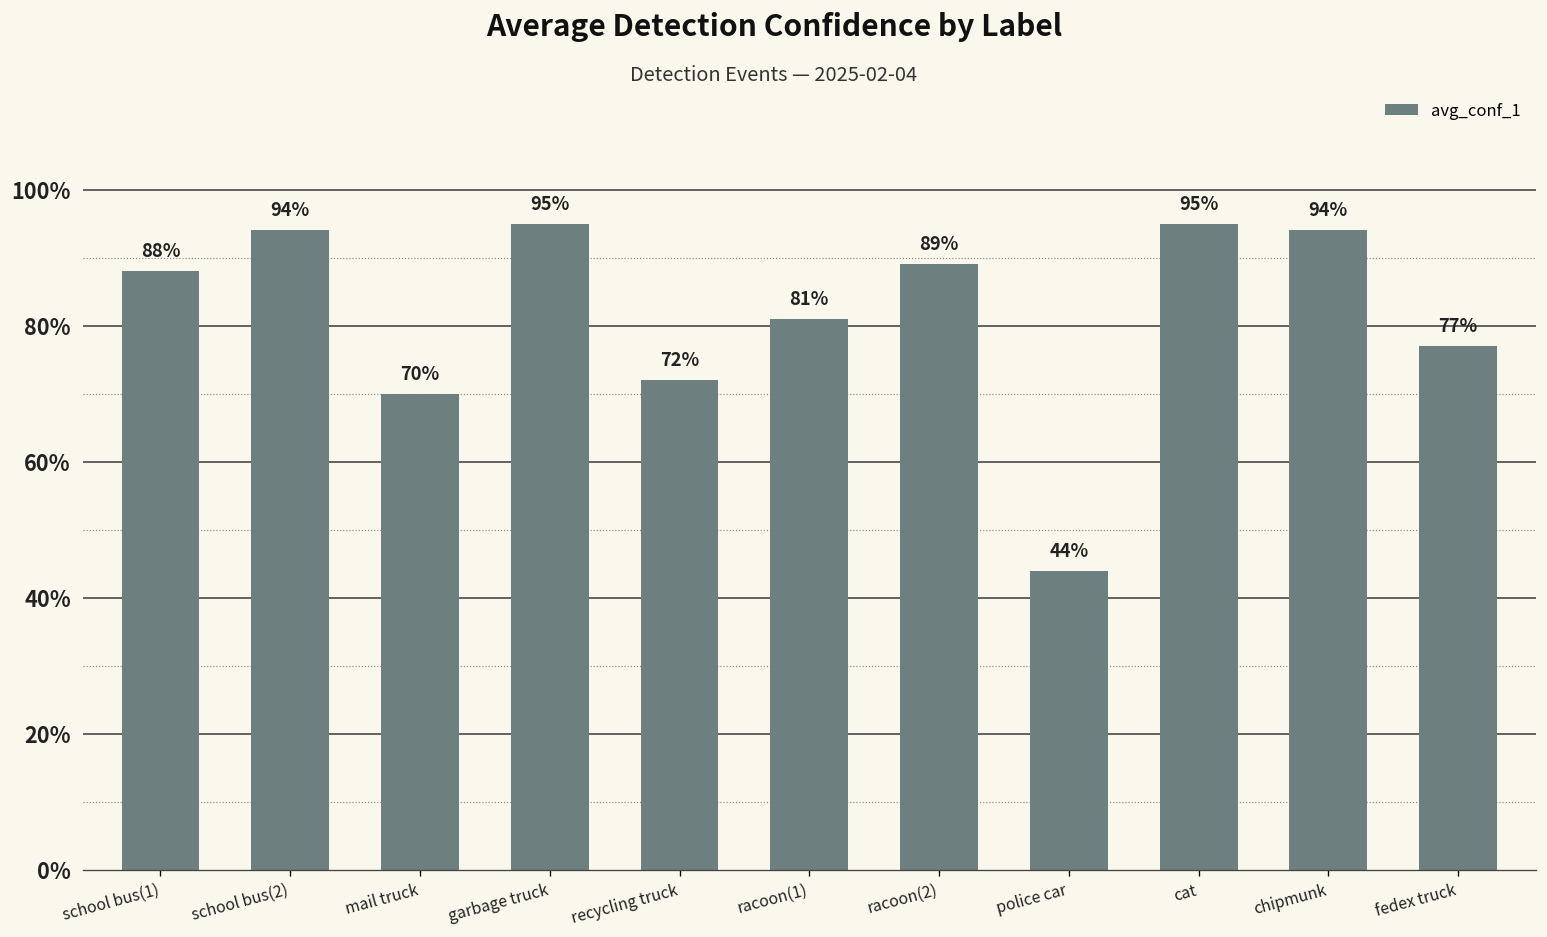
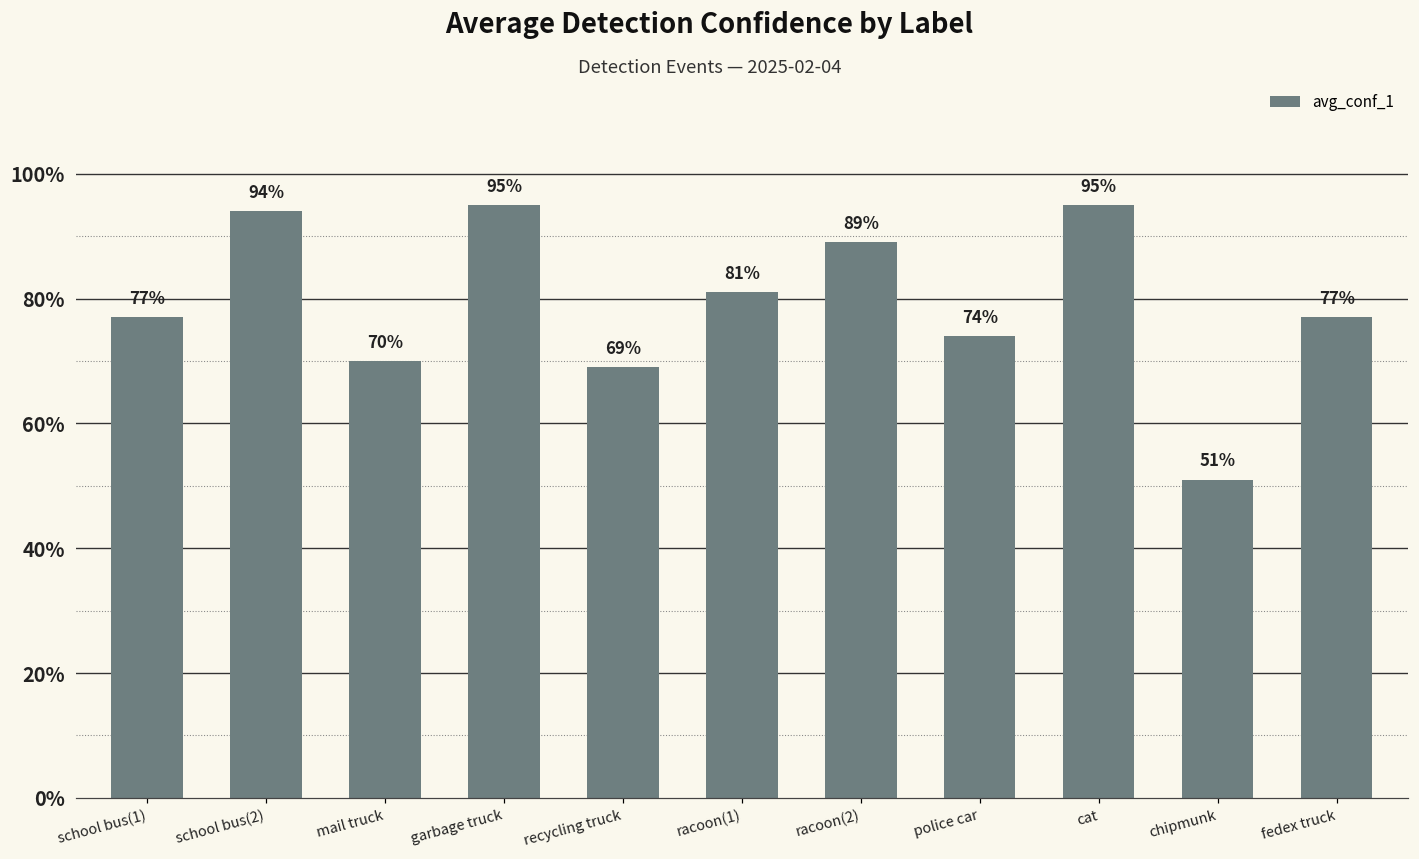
  {
-   "school bus(1)": "88%",
+   "school bus(1)": "77%",
    "school bus(2)": "94%",
    "mail truck": "70%",
    "garbage truck": "95%",
-   "recycling truck": "72%",
+   "recycling truck": "69%",
    "racoon(1)": "81%",
    "racoon(2)": "89%",
-   "police car": "44%",
+   "police car": "74%",
    "cat": "95%",
-   "chipmunk": "94%",
+   "chipmunk": "51%",
    "fedex truck": "77%"
  }
